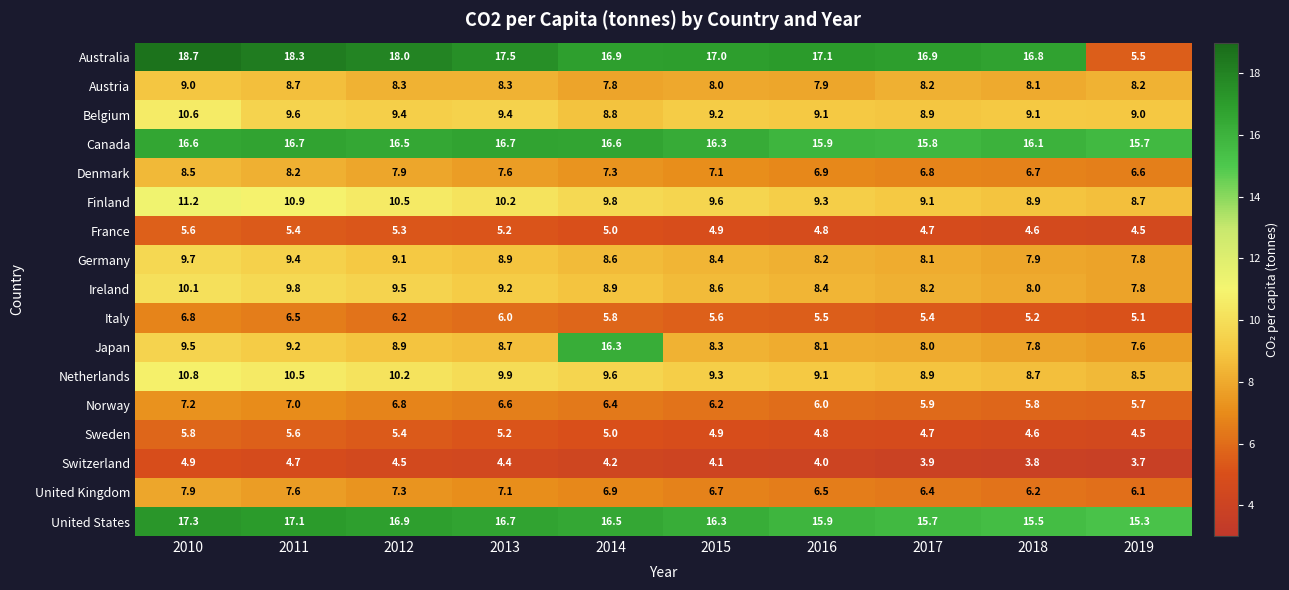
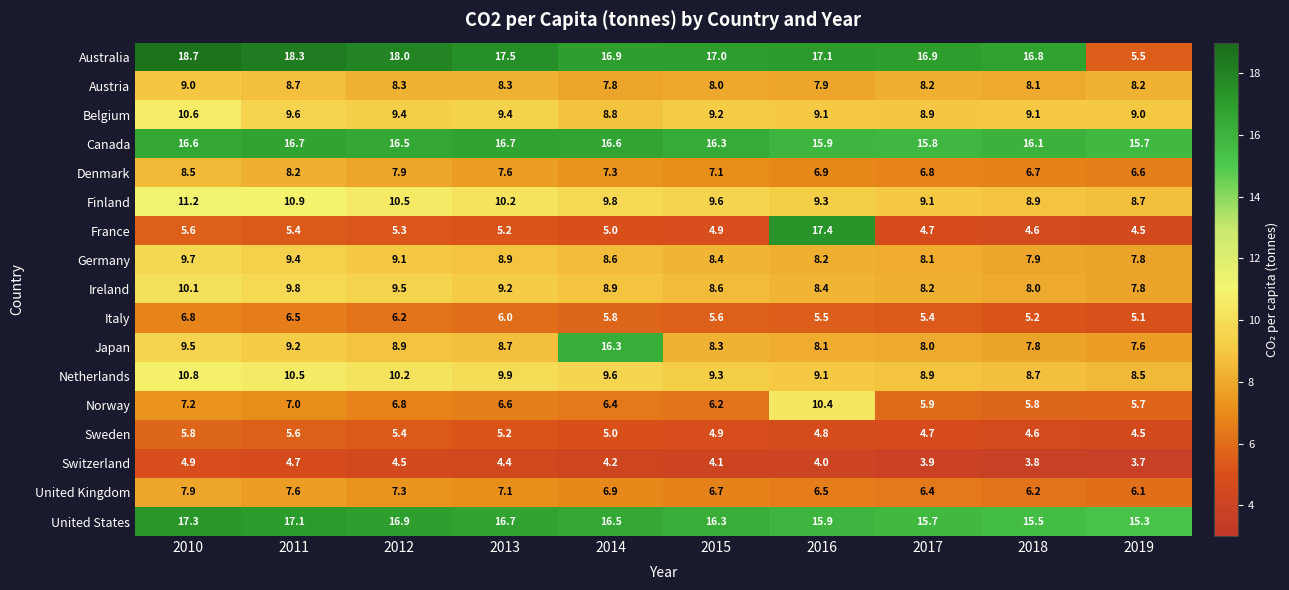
  {
    "Australia": {
      "2010": 18.7,
      "2011": 18.3,
      "2012": 18.0,
      "2013": 17.5,
      "2014": 16.9,
      "2015": 17.0,
      "2016": 17.1,
      "2017": 16.9,
      "2018": 16.8,
      "2019": 5.5
    },
    "Austria": {
      "2010": 9.0,
      "2011": 8.7,
      "2012": 8.3,
      "2013": 8.3,
      "2014": 7.8,
      "2015": 8.0,
      "2016": 7.9,
      "2017": 8.2,
      "2018": 8.1,
      "2019": 8.2
    },
    "Belgium": {
      "2010": 10.6,
      "2011": 9.6,
      "2012": 9.4,
      "2013": 9.4,
      "2014": 8.8,
      "2015": 9.2,
      "2016": 9.1,
      "2017": 8.9,
      "2018": 9.1,
      "2019": 9.0
    },
    "Canada": {
      "2010": 16.6,
      "2011": 16.7,
      "2012": 16.5,
      "2013": 16.7,
      "2014": 16.6,
      "2015": 16.3,
      "2016": 15.9,
      "2017": 15.8,
      "2018": 16.1,
      "2019": 15.7
    },
    "Denmark": {
      "2010": 8.5,
      "2011": 8.2,
      "2012": 7.9,
      "2013": 7.6,
      "2014": 7.3,
      "2015": 7.1,
      "2016": 6.9,
      "2017": 6.8,
      "2018": 6.7,
      "2019": 6.6
    },
    "Finland": {
      "2010": 11.2,
      "2011": 10.9,
      "2012": 10.5,
      "2013": 10.2,
      "2014": 9.8,
      "2015": 9.6,
      "2016": 9.3,
      "2017": 9.1,
      "2018": 8.9,
      "2019": 8.7
    },
    "France": {
      "2010": 5.6,
      "2011": 5.4,
      "2012": 5.3,
      "2013": 5.2,
      "2014": 5.0,
      "2015": 4.9,
-     "2016": 4.8,
+     "2016": 17.4,
      "2017": 4.7,
      "2018": 4.6,
      "2019": 4.5
    },
    "Germany": {
      "2010": 9.7,
      "2011": 9.4,
      "2012": 9.1,
      "2013": 8.9,
      "2014": 8.6,
      "2015": 8.4,
      "2016": 8.2,
      "2017": 8.1,
      "2018": 7.9,
      "2019": 7.8
    },
    "Ireland": {
      "2010": 10.1,
      "2011": 9.8,
      "2012": 9.5,
      "2013": 9.2,
      "2014": 8.9,
      "2015": 8.6,
      "2016": 8.4,
      "2017": 8.2,
      "2018": 8.0,
      "2019": 7.8
    },
    "Italy": {
      "2010": 6.8,
      "2011": 6.5,
      "2012": 6.2,
      "2013": 6.0,
      "2014": 5.8,
      "2015": 5.6,
      "2016": 5.5,
      "2017": 5.4,
      "2018": 5.2,
      "2019": 5.1
    },
    "Japan": {
      "2010": 9.5,
      "2011": 9.2,
      "2012": 8.9,
      "2013": 8.7,
      "2014": 16.3,
      "2015": 8.3,
      "2016": 8.1,
      "2017": 8.0,
      "2018": 7.8,
      "2019": 7.6
    },
    "Netherlands": {
      "2010": 10.8,
      "2011": 10.5,
      "2012": 10.2,
      "2013": 9.9,
      "2014": 9.6,
      "2015": 9.3,
      "2016": 9.1,
      "2017": 8.9,
      "2018": 8.7,
      "2019": 8.5
    },
    "Norway": {
      "2010": 7.2,
      "2011": 7.0,
      "2012": 6.8,
      "2013": 6.6,
      "2014": 6.4,
      "2015": 6.2,
-     "2016": 6.0,
+     "2016": 10.4,
      "2017": 5.9,
      "2018": 5.8,
      "2019": 5.7
    },
    "Sweden": {
      "2010": 5.8,
      "2011": 5.6,
      "2012": 5.4,
      "2013": 5.2,
      "2014": 5.0,
      "2015": 4.9,
      "2016": 4.8,
      "2017": 4.7,
      "2018": 4.6,
      "2019": 4.5
    },
    "Switzerland": {
      "2010": 4.9,
      "2011": 4.7,
      "2012": 4.5,
      "2013": 4.4,
      "2014": 4.2,
      "2015": 4.1,
      "2016": 4.0,
      "2017": 3.9,
      "2018": 3.8,
      "2019": 3.7
    },
    "United Kingdom": {
      "2010": 7.9,
      "2011": 7.6,
      "2012": 7.3,
      "2013": 7.1,
      "2014": 6.9,
      "2015": 6.7,
      "2016": 6.5,
      "2017": 6.4,
      "2018": 6.2,
      "2019": 6.1
    },
    "United States": {
      "2010": 17.3,
      "2011": 17.1,
      "2012": 16.9,
      "2013": 16.7,
      "2014": 16.5,
      "2015": 16.3,
      "2016": 15.9,
      "2017": 15.7,
      "2018": 15.5,
      "2019": 15.3
    }
  }
